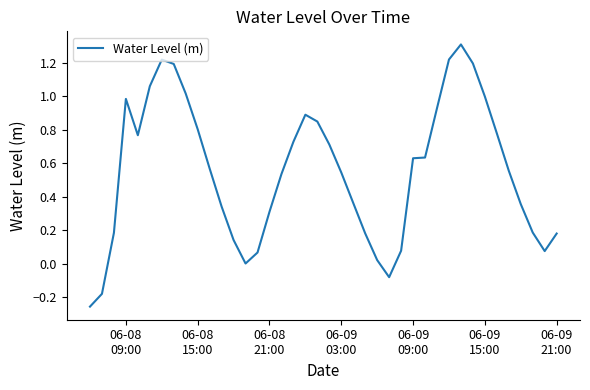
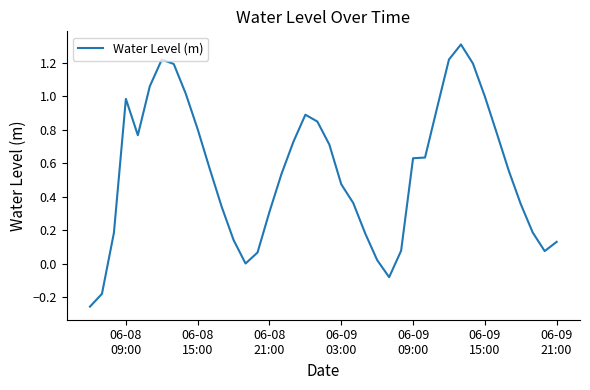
  {
    "06-08 09:00": 0.98,
    "06-08 15:00": 0.80,
    "06-08 21:00": 0.31,
-   "06-09 03:00": 0.55,
+   "06-09 03:00": 0.47,
    "06-09 09:00": 0.63,
    "06-09 15:00": 1.00,
-   "06-09 21:00": 0.18
+   "06-09 21:00": 0.13
  }
